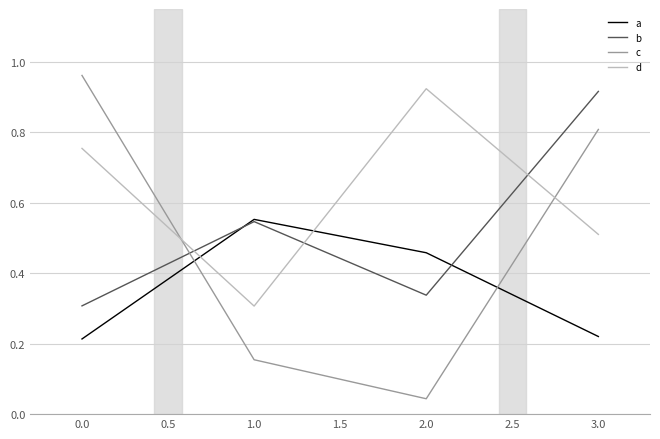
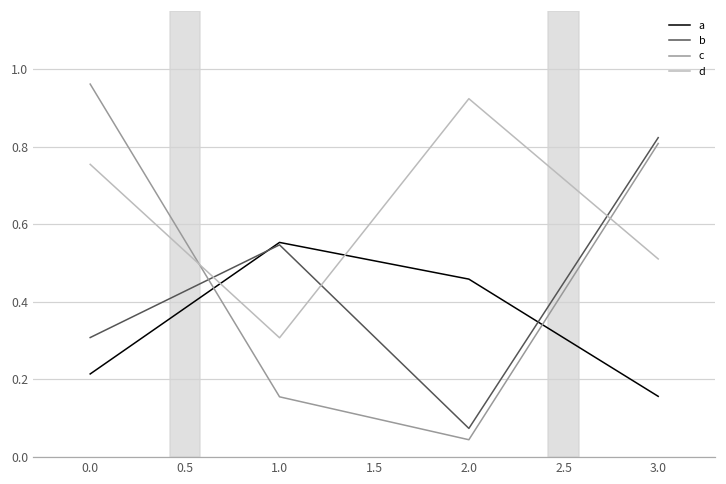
  {
    "a": {
      "0.0": 0.21,
      "2.0": 0.46,
-     "3.0": 0.22
+     "3.0": 0.16
    },
    "b": {
      "0.0": 0.31,
-     "2.0": 0.34,
-     "3.0": 0.92
+     "2.0": 0.07,
+     "3.0": 0.82
    }
  }
